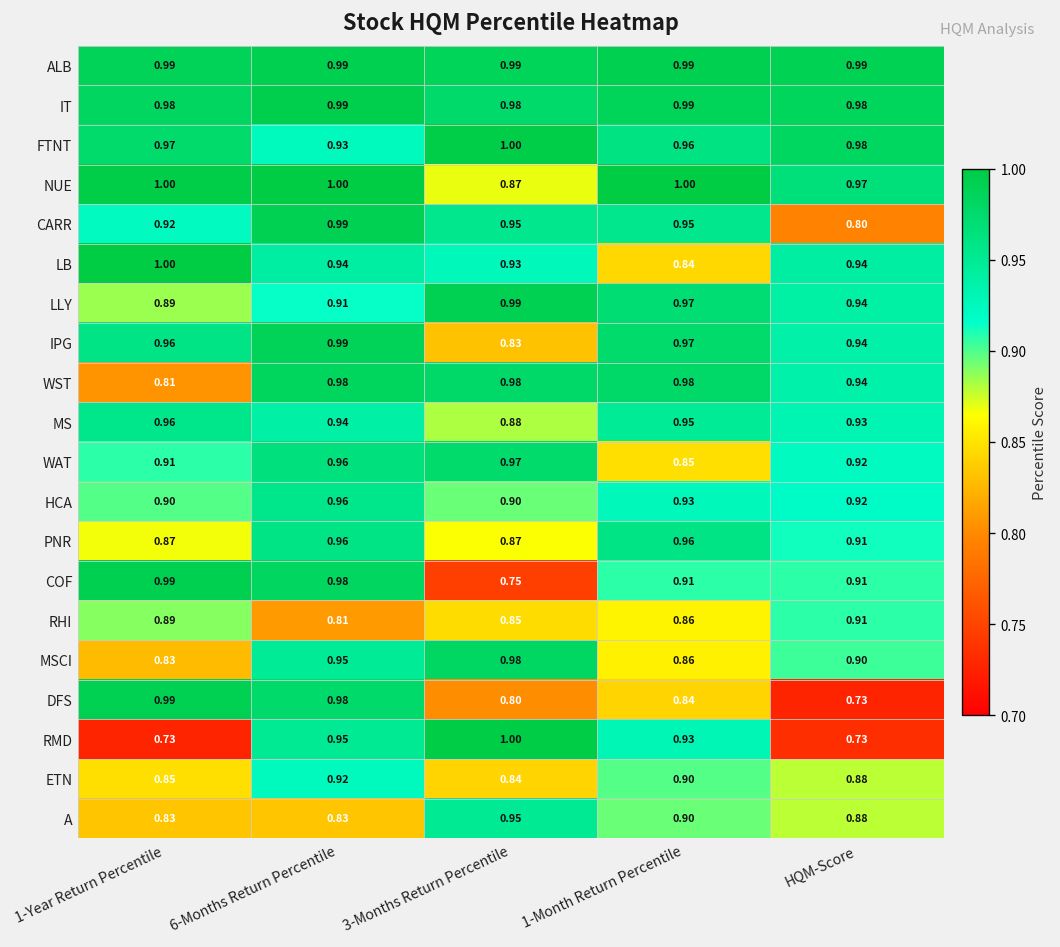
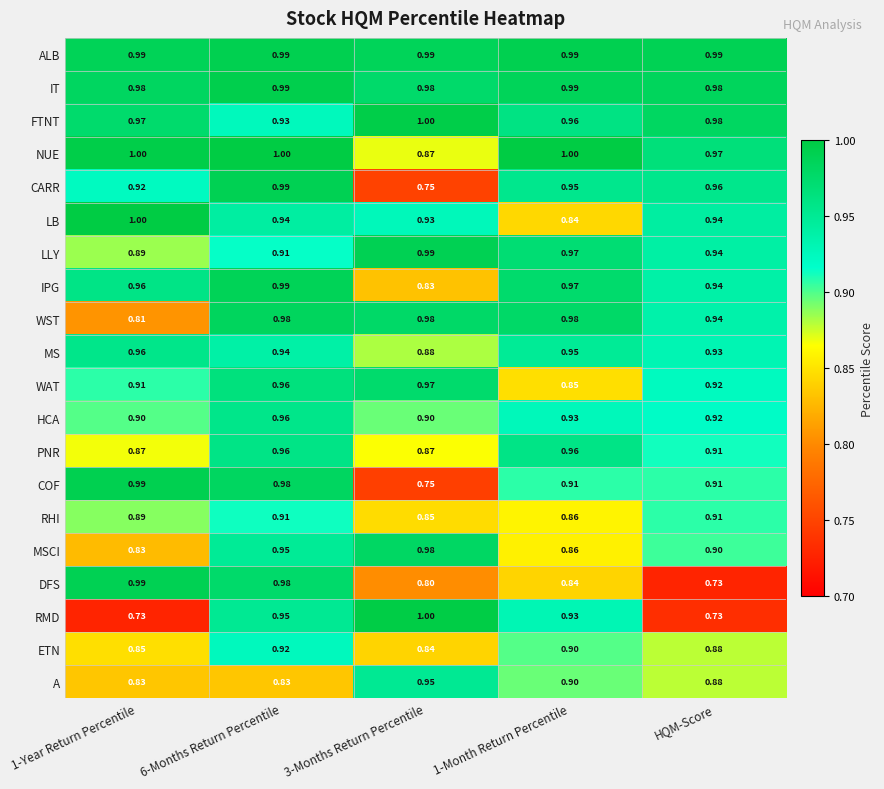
  {
    "ALB": {
      "1-Year Return Percentile": 0.99,
      "6-Months Return Percentile": 0.99,
      "3-Months Return Percentile": 0.99,
      "1-Month Return Percentile": 0.99,
      "HQM-Score": 0.99
    },
    "IT": {
      "1-Year Return Percentile": 0.98,
      "6-Months Return Percentile": 0.99,
      "3-Months Return Percentile": 0.98,
      "1-Month Return Percentile": 0.99,
      "HQM-Score": 0.98
    },
    "FTNT": {
      "1-Year Return Percentile": 0.97,
      "6-Months Return Percentile": 0.93,
      "3-Months Return Percentile": 1.00,
      "1-Month Return Percentile": 0.96,
      "HQM-Score": 0.98
    },
    "NUE": {
      "1-Year Return Percentile": 1.00,
      "6-Months Return Percentile": 1.00,
      "3-Months Return Percentile": 0.87,
      "1-Month Return Percentile": 1.00,
      "HQM-Score": 0.97
    },
    "CARR": {
      "1-Year Return Percentile": 0.92,
      "6-Months Return Percentile": 0.99,
-     "3-Months Return Percentile": 0.95,
+     "3-Months Return Percentile": 0.75,
      "1-Month Return Percentile": 0.95,
-     "HQM-Score": 0.80
+     "HQM-Score": 0.96
    },
    "LB": {
      "1-Year Return Percentile": 1.00,
      "6-Months Return Percentile": 0.94,
      "3-Months Return Percentile": 0.93,
      "1-Month Return Percentile": 0.84,
      "HQM-Score": 0.94
    },
    "LLY": {
      "1-Year Return Percentile": 0.89,
      "6-Months Return Percentile": 0.91,
      "3-Months Return Percentile": 0.99,
      "1-Month Return Percentile": 0.97,
      "HQM-Score": 0.94
    },
    "IPG": {
      "1-Year Return Percentile": 0.96,
      "6-Months Return Percentile": 0.99,
      "3-Months Return Percentile": 0.83,
      "1-Month Return Percentile": 0.97,
      "HQM-Score": 0.94
    },
    "WST": {
      "1-Year Return Percentile": 0.81,
      "6-Months Return Percentile": 0.98,
      "3-Months Return Percentile": 0.98,
      "1-Month Return Percentile": 0.98,
      "HQM-Score": 0.94
    },
    "MS": {
      "1-Year Return Percentile": 0.96,
      "6-Months Return Percentile": 0.94,
      "3-Months Return Percentile": 0.88,
      "1-Month Return Percentile": 0.95,
      "HQM-Score": 0.93
    },
    "WAT": {
      "1-Year Return Percentile": 0.91,
      "6-Months Return Percentile": 0.96,
      "3-Months Return Percentile": 0.97,
      "1-Month Return Percentile": 0.85,
      "HQM-Score": 0.92
    },
    "HCA": {
      "1-Year Return Percentile": 0.90,
      "6-Months Return Percentile": 0.96,
      "3-Months Return Percentile": 0.90,
      "1-Month Return Percentile": 0.93,
      "HQM-Score": 0.92
    },
    "PNR": {
      "1-Year Return Percentile": 0.87,
      "6-Months Return Percentile": 0.96,
      "3-Months Return Percentile": 0.87,
      "1-Month Return Percentile": 0.96,
      "HQM-Score": 0.91
    },
    "COF": {
      "1-Year Return Percentile": 0.99,
      "6-Months Return Percentile": 0.98,
      "3-Months Return Percentile": 0.75,
      "1-Month Return Percentile": 0.91,
      "HQM-Score": 0.91
    },
    "RHI": {
      "1-Year Return Percentile": 0.89,
-     "6-Months Return Percentile": 0.81,
+     "6-Months Return Percentile": 0.91,
      "3-Months Return Percentile": 0.85,
      "1-Month Return Percentile": 0.86,
      "HQM-Score": 0.91
    },
    "MSCI": {
      "1-Year Return Percentile": 0.83,
      "6-Months Return Percentile": 0.95,
      "3-Months Return Percentile": 0.98,
      "1-Month Return Percentile": 0.86,
      "HQM-Score": 0.90
    },
    "DFS": {
      "1-Year Return Percentile": 0.99,
      "6-Months Return Percentile": 0.98,
      "3-Months Return Percentile": 0.80,
      "1-Month Return Percentile": 0.84,
      "HQM-Score": 0.73
    },
    "RMD": {
      "1-Year Return Percentile": 0.73,
      "6-Months Return Percentile": 0.95,
      "3-Months Return Percentile": 1.00,
      "1-Month Return Percentile": 0.93,
      "HQM-Score": 0.73
    },
    "ETN": {
      "1-Year Return Percentile": 0.85,
      "6-Months Return Percentile": 0.92,
      "3-Months Return Percentile": 0.84,
      "1-Month Return Percentile": 0.90,
      "HQM-Score": 0.88
    },
    "A": {
      "1-Year Return Percentile": 0.83,
      "6-Months Return Percentile": 0.83,
      "3-Months Return Percentile": 0.95,
      "1-Month Return Percentile": 0.90,
      "HQM-Score": 0.88
    }
  }
